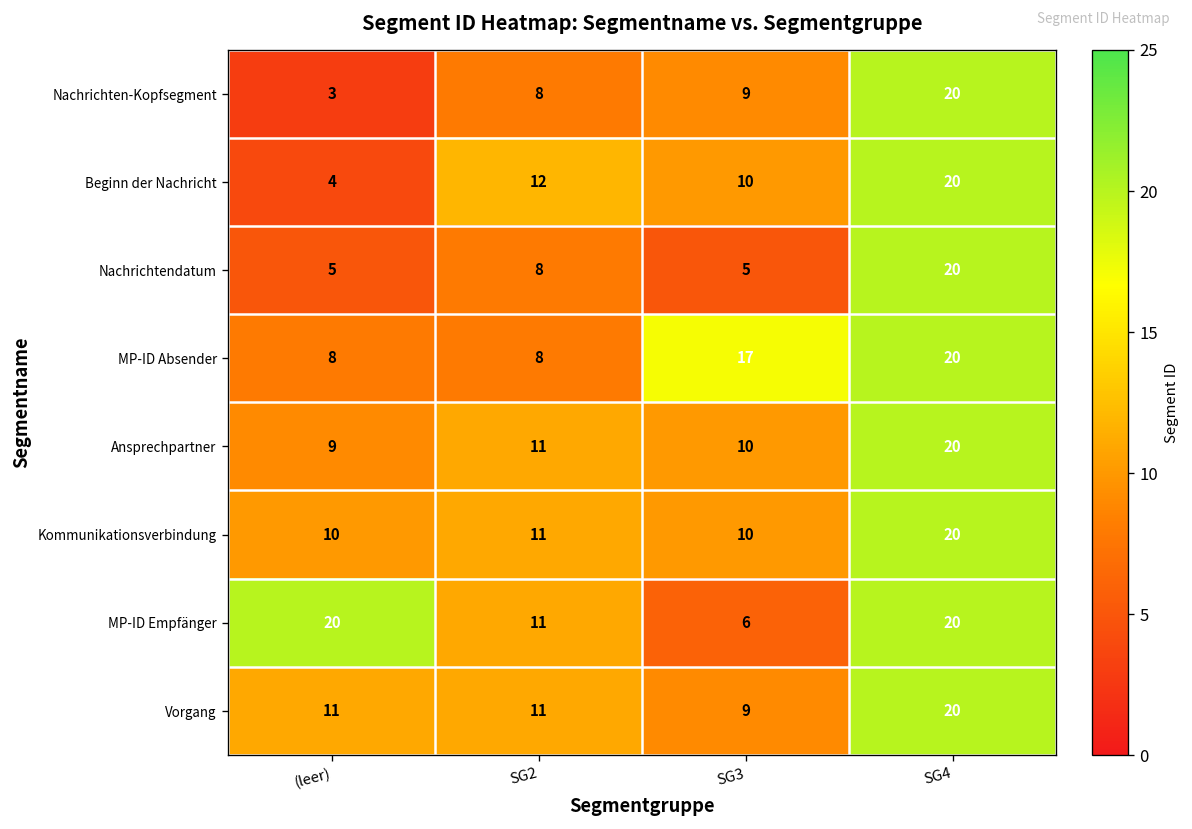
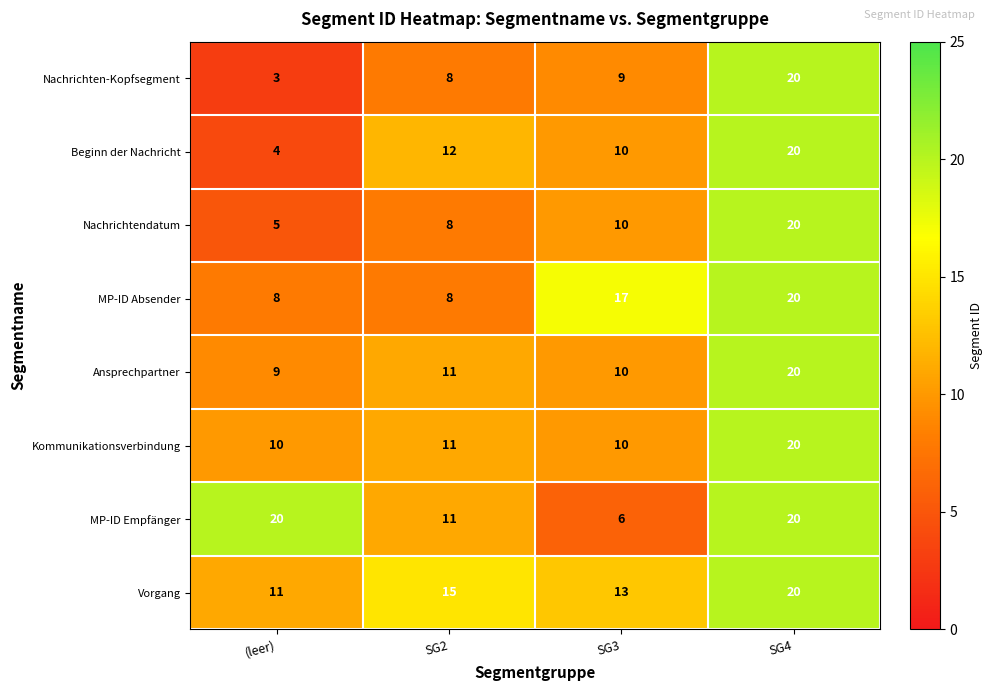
  {
    "Nachrichten-Kopfsegment": {
      "(leer)": 3,
      "SG2": 8,
      "SG3": 9,
      "SG4": 20
    },
    "Beginn der Nachricht": {
      "(leer)": 4,
      "SG2": 12,
      "SG3": 10,
      "SG4": 20
    },
    "Nachrichtendatum": {
      "(leer)": 5,
      "SG2": 8,
-     "SG3": 5,
+     "SG3": 10,
      "SG4": 20
    },
    "MP-ID Absender": {
      "(leer)": 8,
      "SG2": 8,
      "SG3": 17,
      "SG4": 20
    },
    "Ansprechpartner": {
      "(leer)": 9,
      "SG2": 11,
      "SG3": 10,
      "SG4": 20
    },
    "Kommunikationsverbindung": {
      "(leer)": 10,
      "SG2": 11,
      "SG3": 10,
      "SG4": 20
    },
    "MP-ID Empfänger": {
      "(leer)": 20,
      "SG2": 11,
      "SG3": 6,
      "SG4": 20
    },
    "Vorgang": {
      "(leer)": 11,
-     "SG2": 11,
-     "SG3": 9,
+     "SG2": 15,
+     "SG3": 13,
      "SG4": 20
    }
  }
